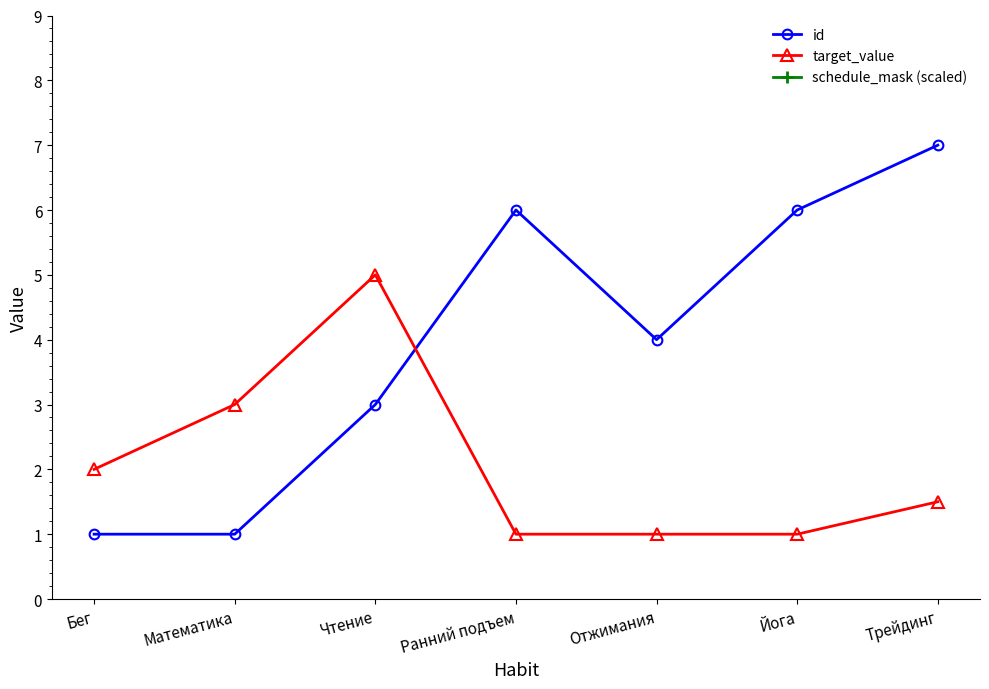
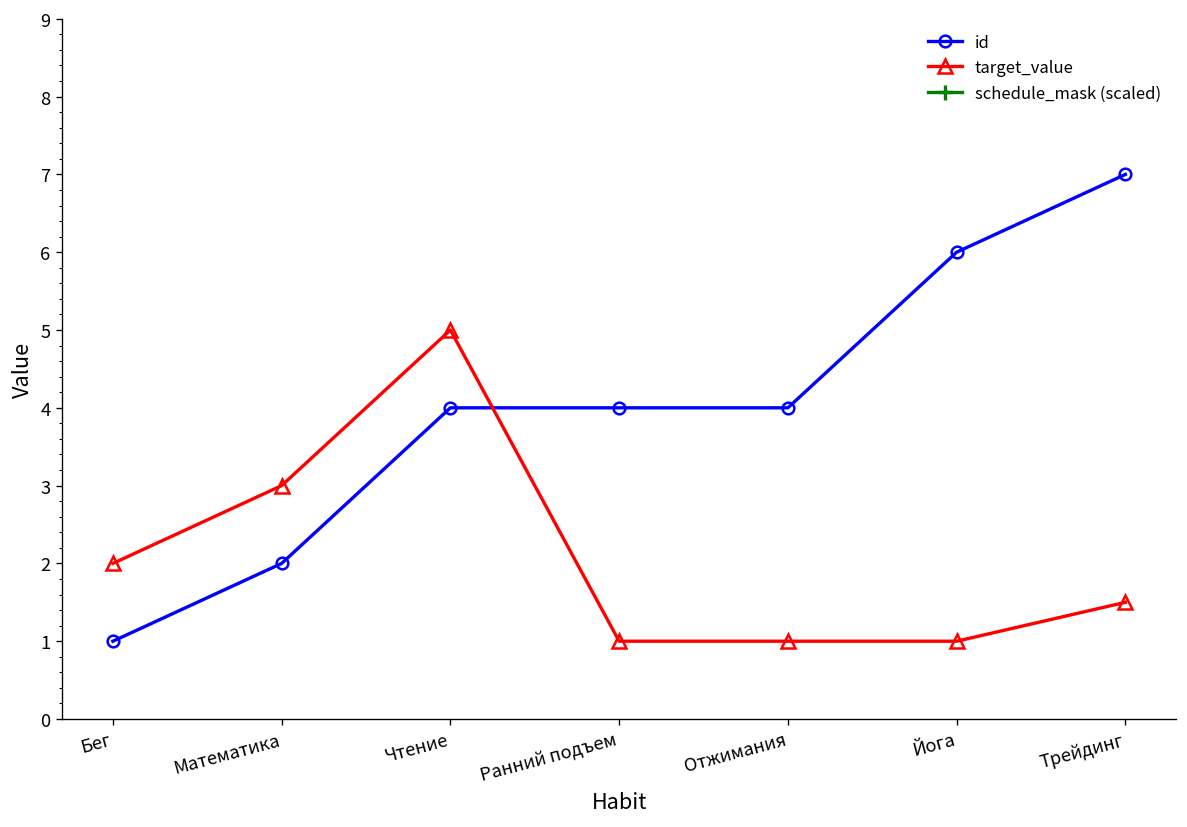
  {
    "id": {
      "Бег": 1,
-     "Математика": 1,
-     "Чтение": 3,
-     "Ранний подъем": 6,
+     "Математика": 2,
+     "Чтение": 4,
+     "Ранний подъем": 4,
      "Отжимания": 4,
      "Йога": 6,
      "Трейдинг": 7
    },
    "target_value": {
      "Бег": 2,
      "Математика": 3,
      "Чтение": 5,
      "Ранний подъем": 1,
      "Отжимания": 1,
      "Йога": 1,
      "Трейдинг": 1.5
    }
  }
